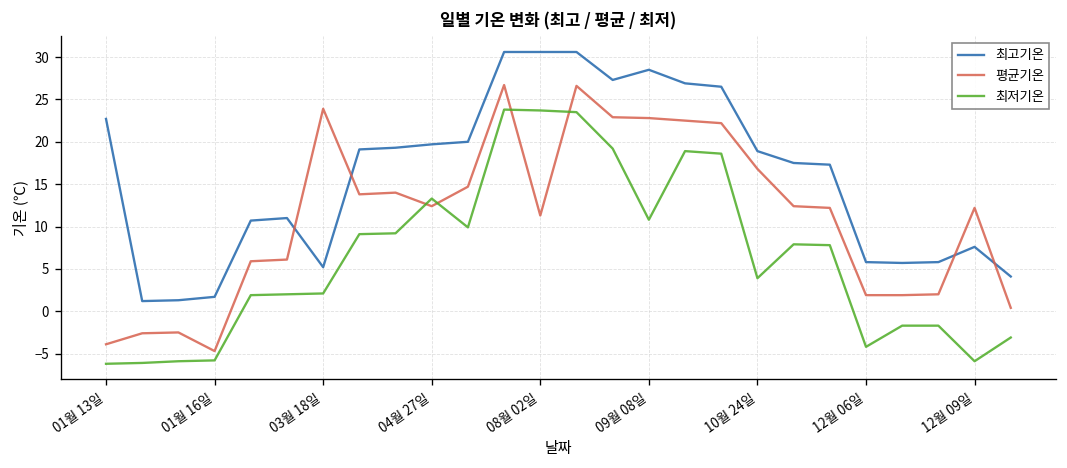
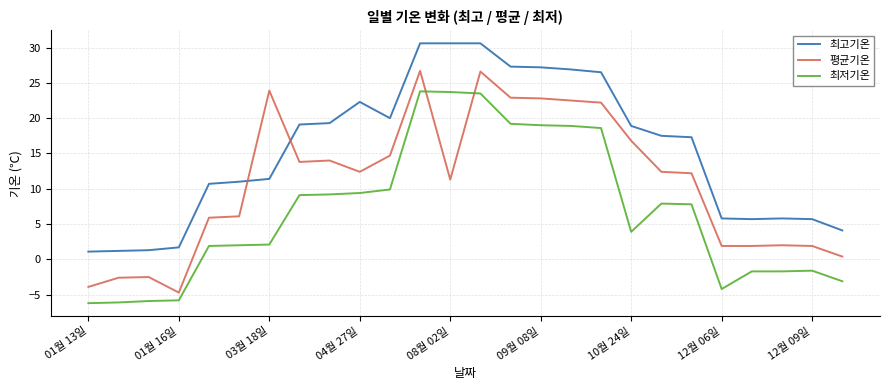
  {
    "최고기온": {
-     "01월 13일": 23,
+     "01월 13일": 1,
      "01월 16일": 2,
-     "03월 18일": 5,
-     "04월 27일": 20,
+     "03월 18일": 11,
+     "04월 27일": 22,
      "08월 02일": 31,
-     "09월 08일": 29,
+     "09월 08일": 27,
      "10월 24일": 19,
      "12월 06일": 6,
-     "12월 09일": 8
+     "12월 09일": 6
    },
    "평균기온": {
      "01월 13일": -4,
      "01월 16일": -5,
      "03월 18일": 24,
      "04월 27일": 12,
      "08월 02일": 11,
      "09월 08일": 23,
      "10월 24일": 17,
      "12월 06일": 2,
-     "12월 09일": 12
+     "12월 09일": 2
    },
    "최저기온": {
      "01월 13일": -6,
      "01월 16일": -6,
      "03월 18일": 2,
-     "04월 27일": 13,
+     "04월 27일": 9,
      "08월 02일": 24,
-     "09월 08일": 11,
+     "09월 08일": 19,
      "10월 24일": 4,
      "12월 06일": -4,
-     "12월 09일": -6
+     "12월 09일": -2
    }
  }
